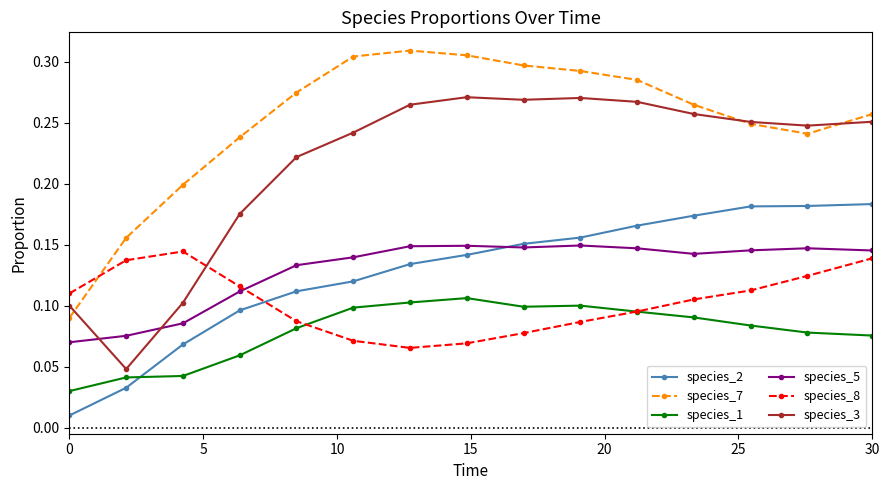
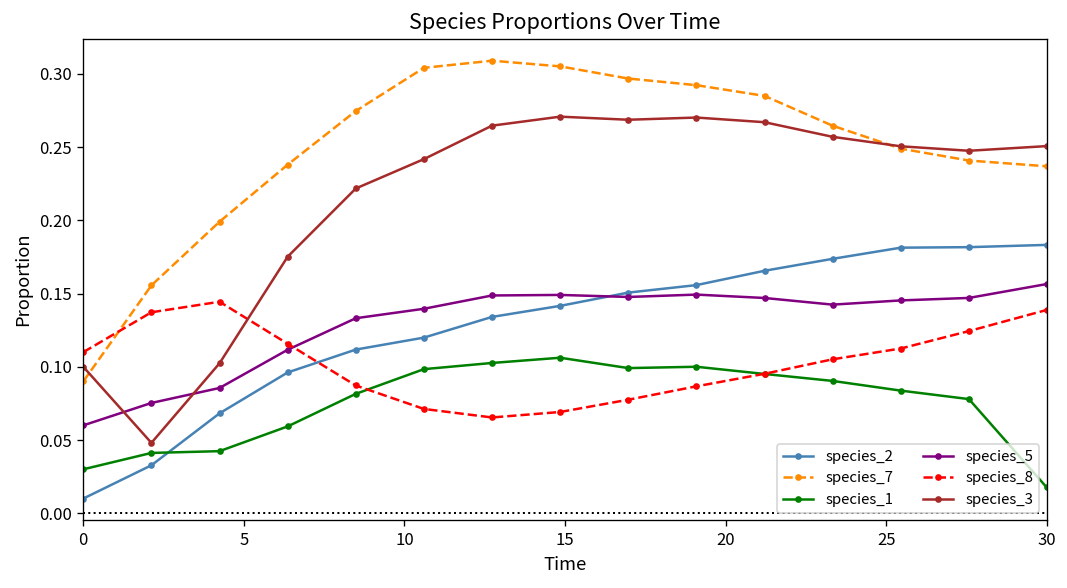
  {
    "species_2": {
      "0": 0.010,
      "30": 0.183
    },
    "species_7": {
      "0": 0.090,
-     "30": 0.257
+     "30": 0.237
    },
    "species_1": {
      "0": 0.030,
-     "30": 0.076
+     "30": 0.018
    },
    "species_5": {
-     "0": 0.07,
-     "30": 0.145
+     "0": 0.06,
+     "30": 0.157
    },
    "species_8": {
      "0": 0.110,
      "30": 0.139
    },
    "species_3": {
      "0": 0.100,
      "30": 0.251
    }
  }
